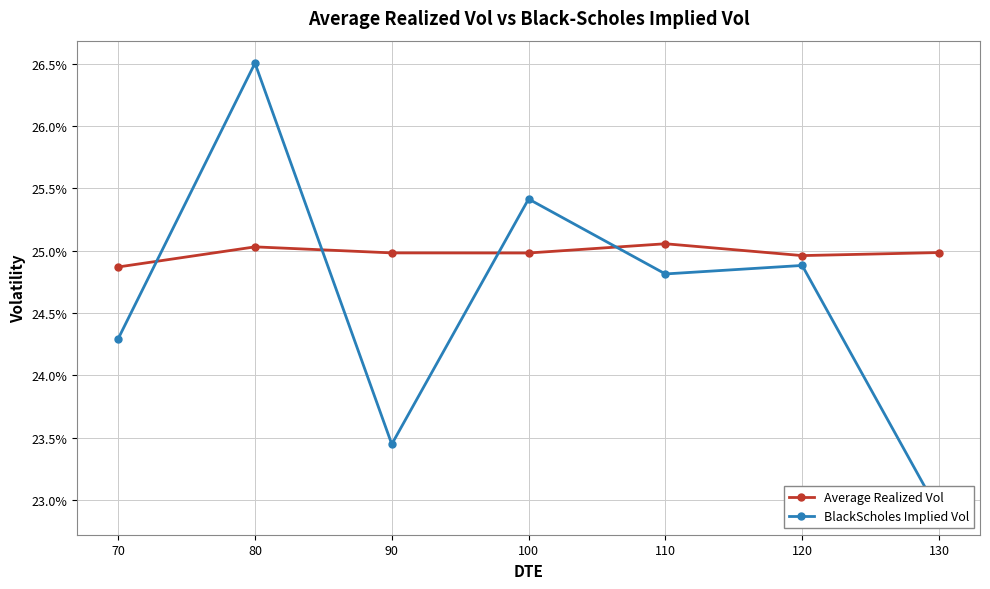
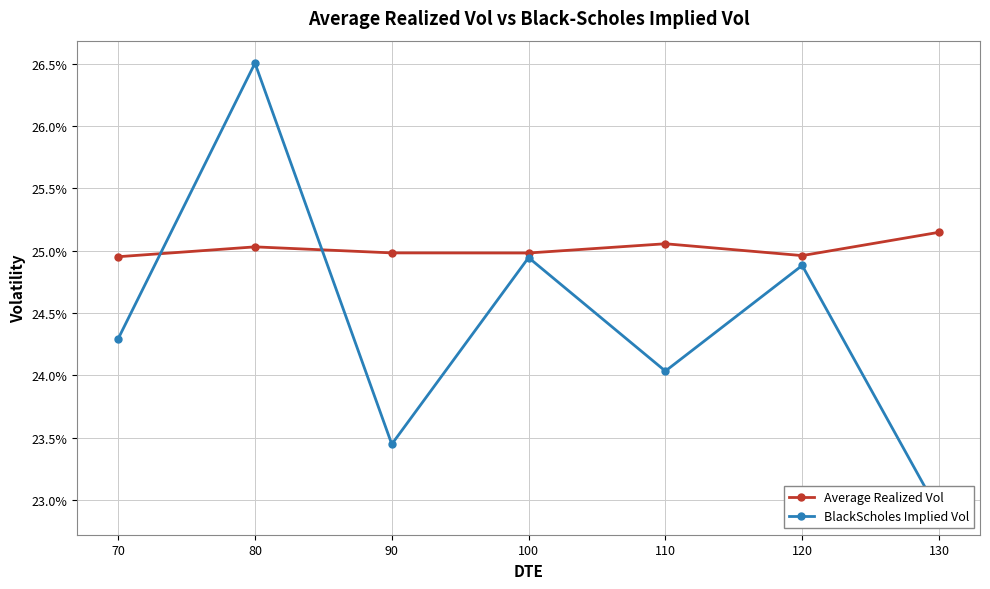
  {
    "Average Realized Vol": {
-     "70": "24.87%",
+     "70": "24.95%",
      "80": "25.03%",
      "90": "24.98%",
      "100": "24.98%",
      "110": "25.06%",
      "120": "24.96%",
-     "130": "24.99%"
+     "130": "25.15%"
    },
    "BlackScholes Implied Vol": {
      "70": "24.29%",
      "80": "26.50%",
      "90": "23.45%",
-     "100": "25.41%",
-     "110": "24.81%",
+     "100": "24.95%",
+     "110": "24.03%",
      "120": "24.88%"
    }
  }
